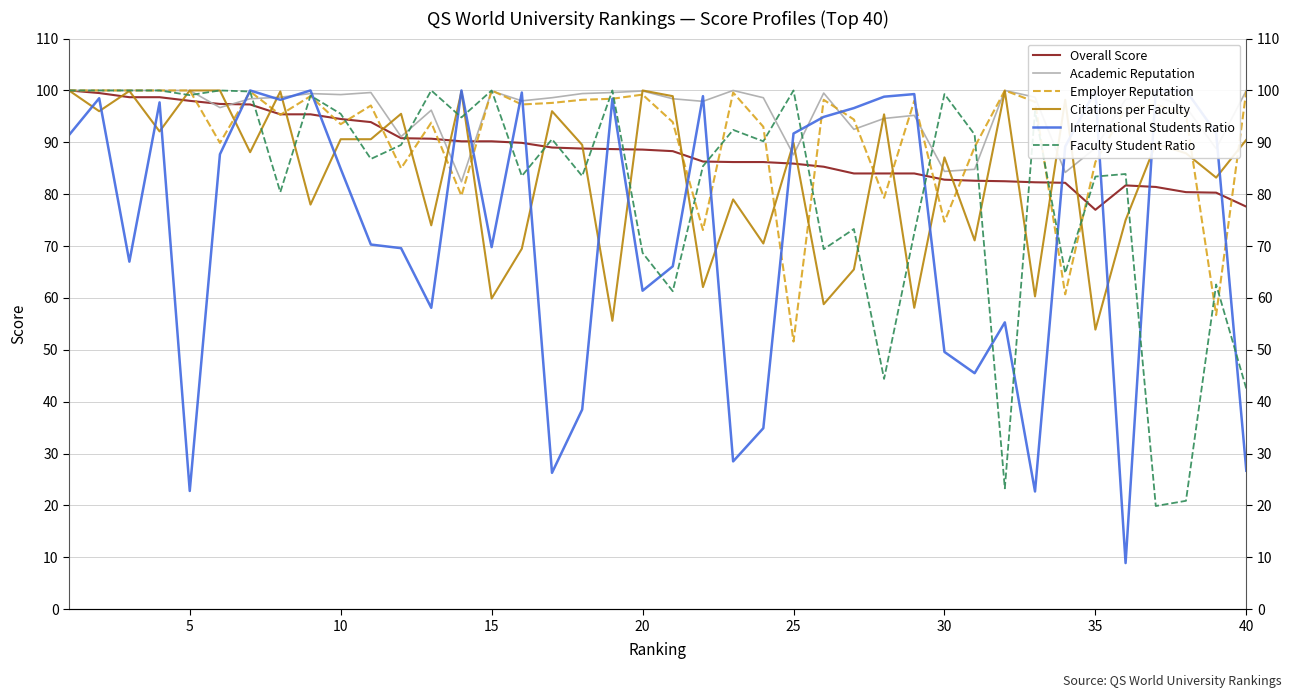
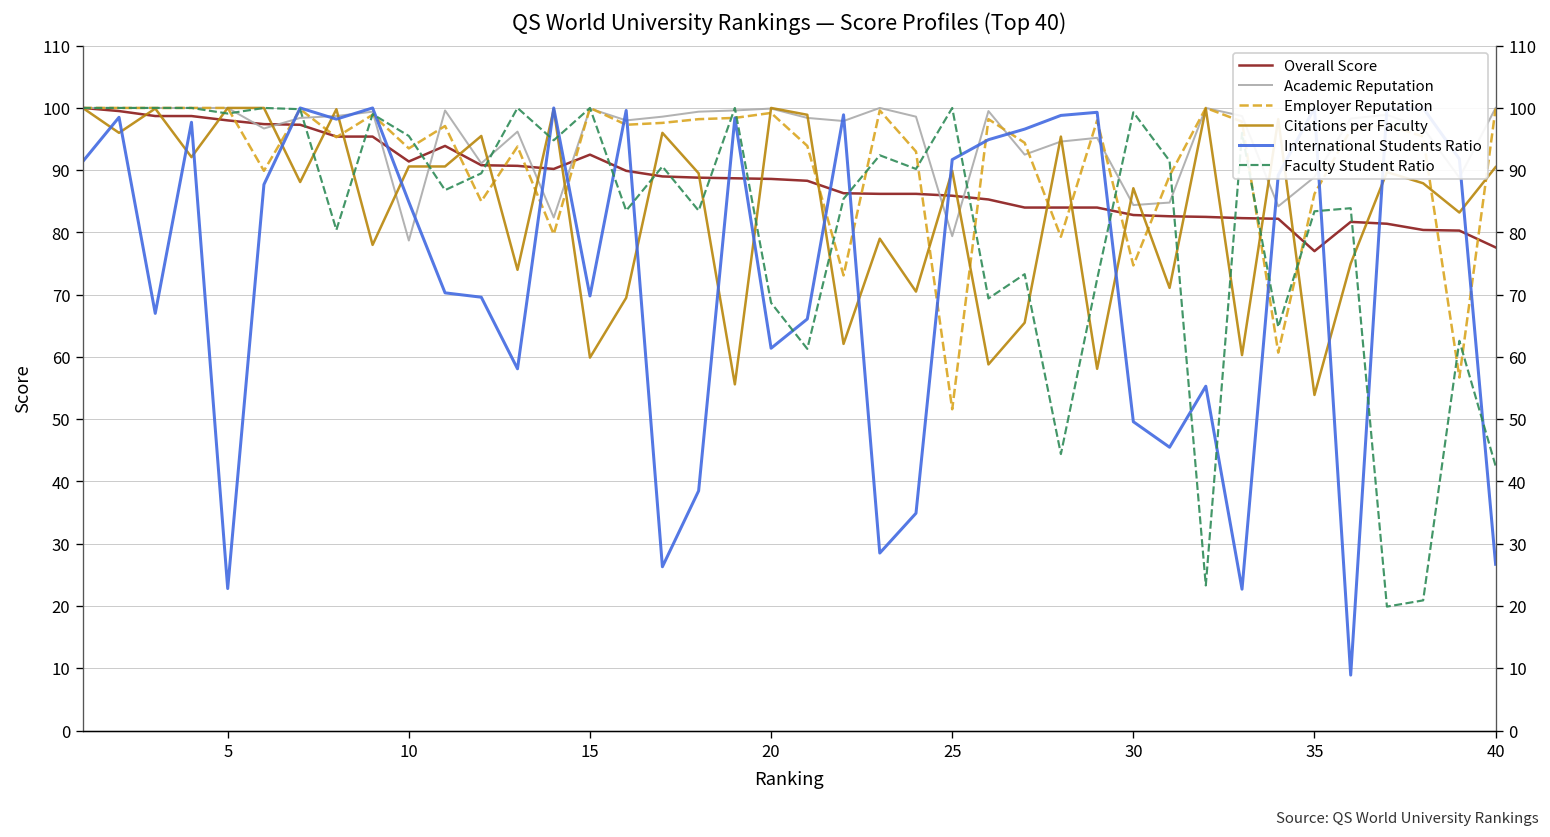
  {
    "Overall Score": {
      "5": 98,
-     "10": 95,
-     "15": 90,
+     "10": 91,
+     "15": 93,
      "20": 89,
      "25": 86,
      "30": 83,
      "35": 77,
      "40": 78
    },
    "Academic Reputation": {
-     "10": 99,
-     "25": 88,
+     "10": 79,
+     "25": 79,
      "30": 84
    },
    "International Students Ratio": {
      "5": 23,
      "10": 85,
      "15": 70,
      "20": 61,
      "25": 92,
      "30": 50,
      "40": 27
    },
    "Faculty Student Ratio": {
      "5": 99,
      "10": 96,
      "20": 69,
      "25": 100,
      "30": 99,
      "35": 83,
      "40": 43
    }
  }
